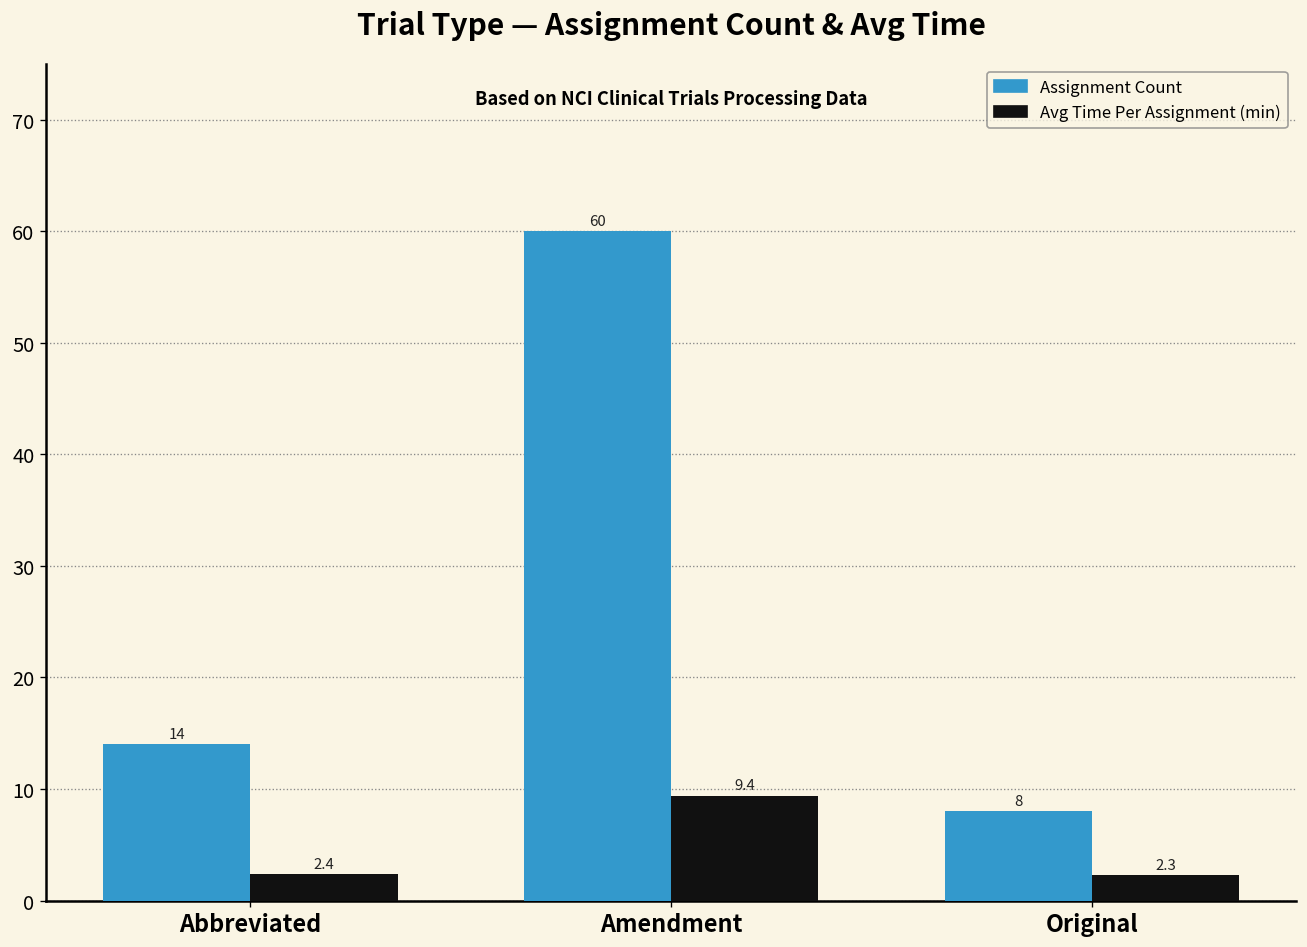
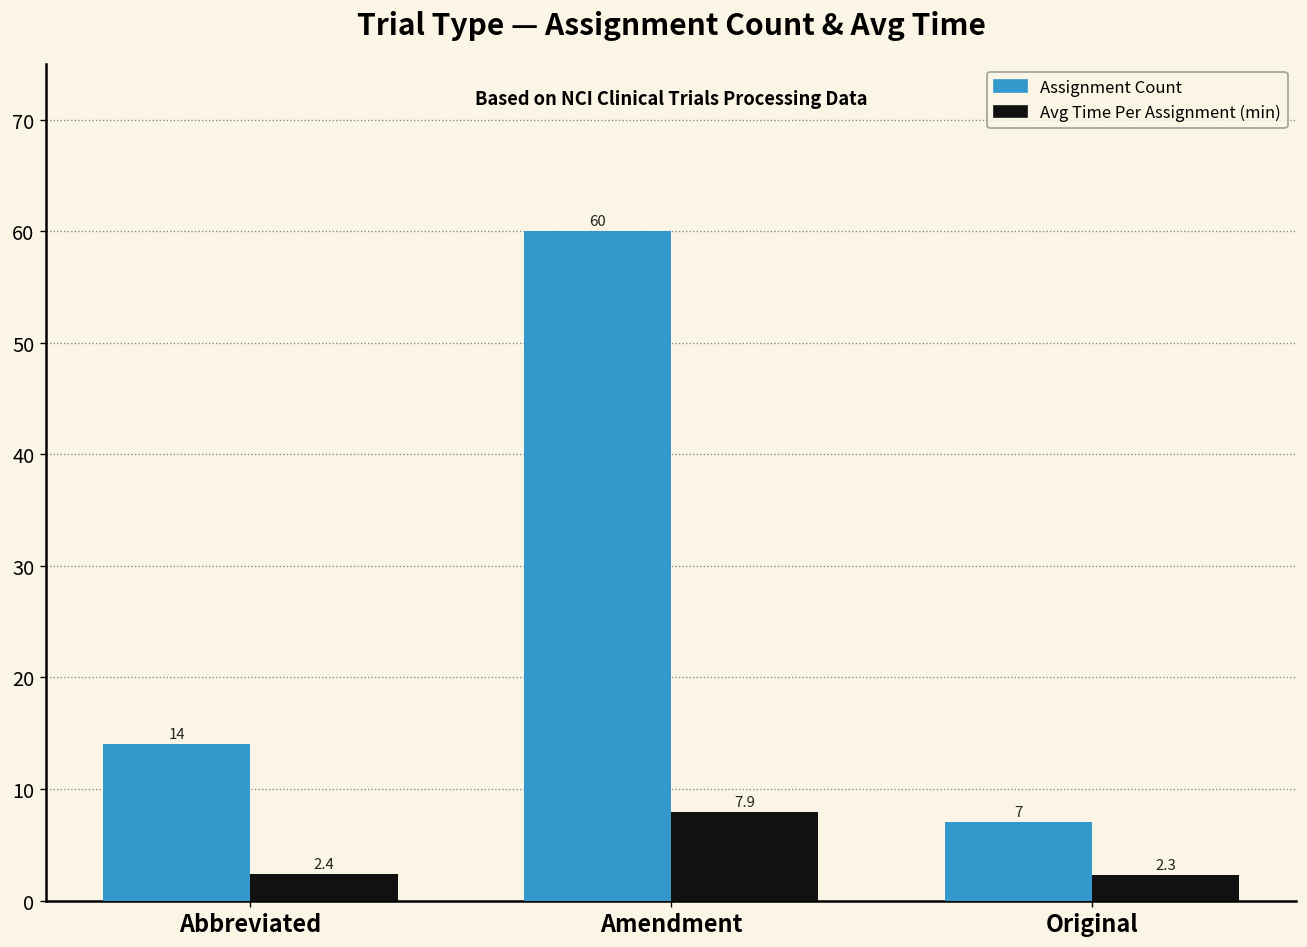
  {
    "Assignment Count": {
      "Abbreviated": 14,
      "Amendment": 60,
-     "Original": 8
+     "Original": 7
    },
    "Avg Time Per Assignment (min)": {
      "Abbreviated": 2.4,
-     "Amendment": 9.4,
+     "Amendment": 7.9,
      "Original": 2.3
    }
  }
